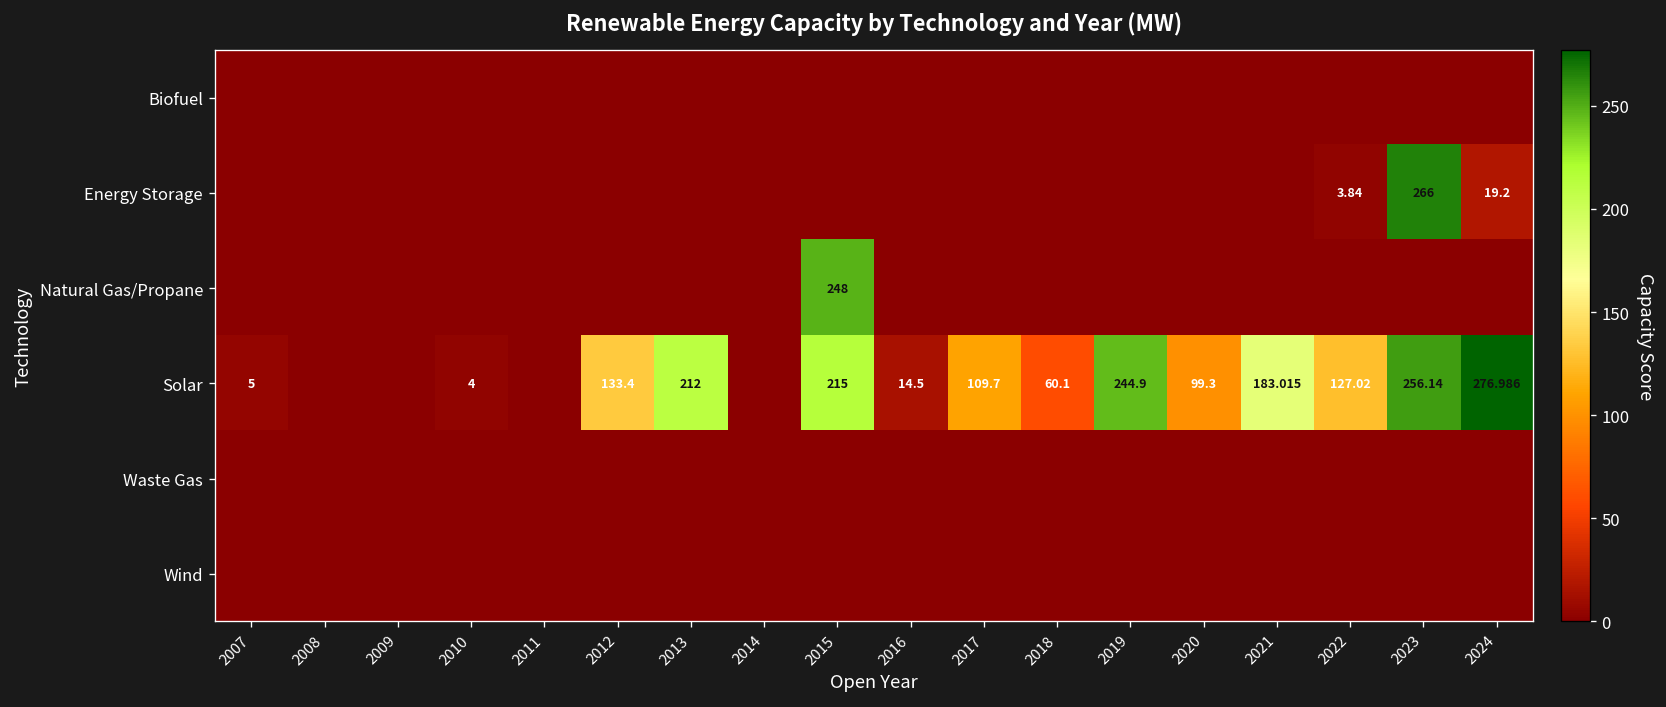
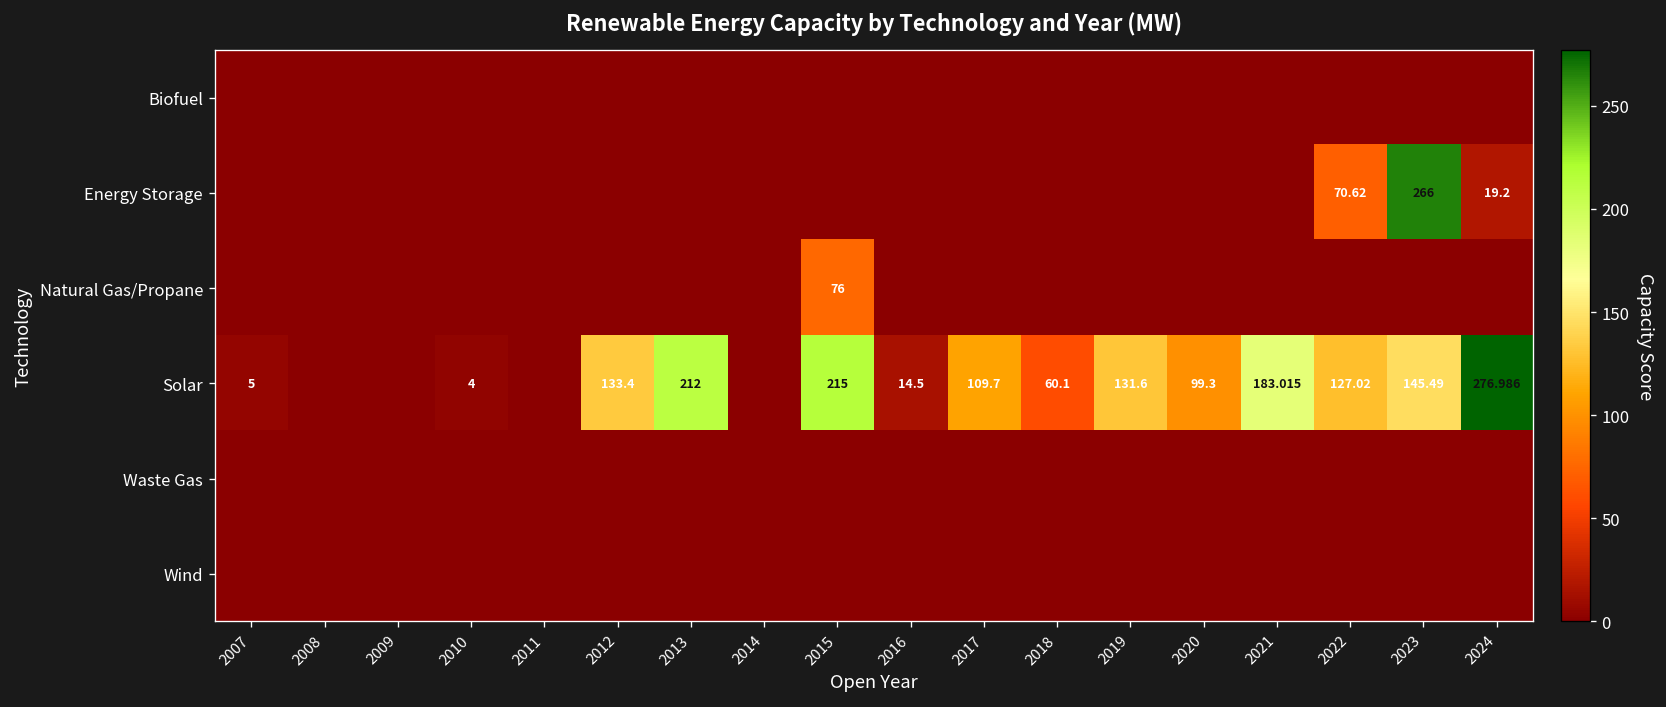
  {
    "Energy Storage": {
-     "2022": 3.84,
+     "2022": 70.62,
      "2023": 266,
      "2024": 19.2
    },
    "Natural Gas/Propane": {
-     "2015": 248
+     "2015": 76
    },
    "Solar": {
      "2007": 5,
      "2010": 4,
      "2012": 133.4,
      "2013": 212,
      "2015": 215,
      "2016": 14.5,
      "2017": 109.7,
      "2018": 60.1,
-     "2019": 244.9,
+     "2019": 131.6,
      "2020": 99.3,
      "2021": 183.015,
      "2022": 127.02,
-     "2023": 256.14,
+     "2023": 145.49,
      "2024": 276.986
    }
  }
